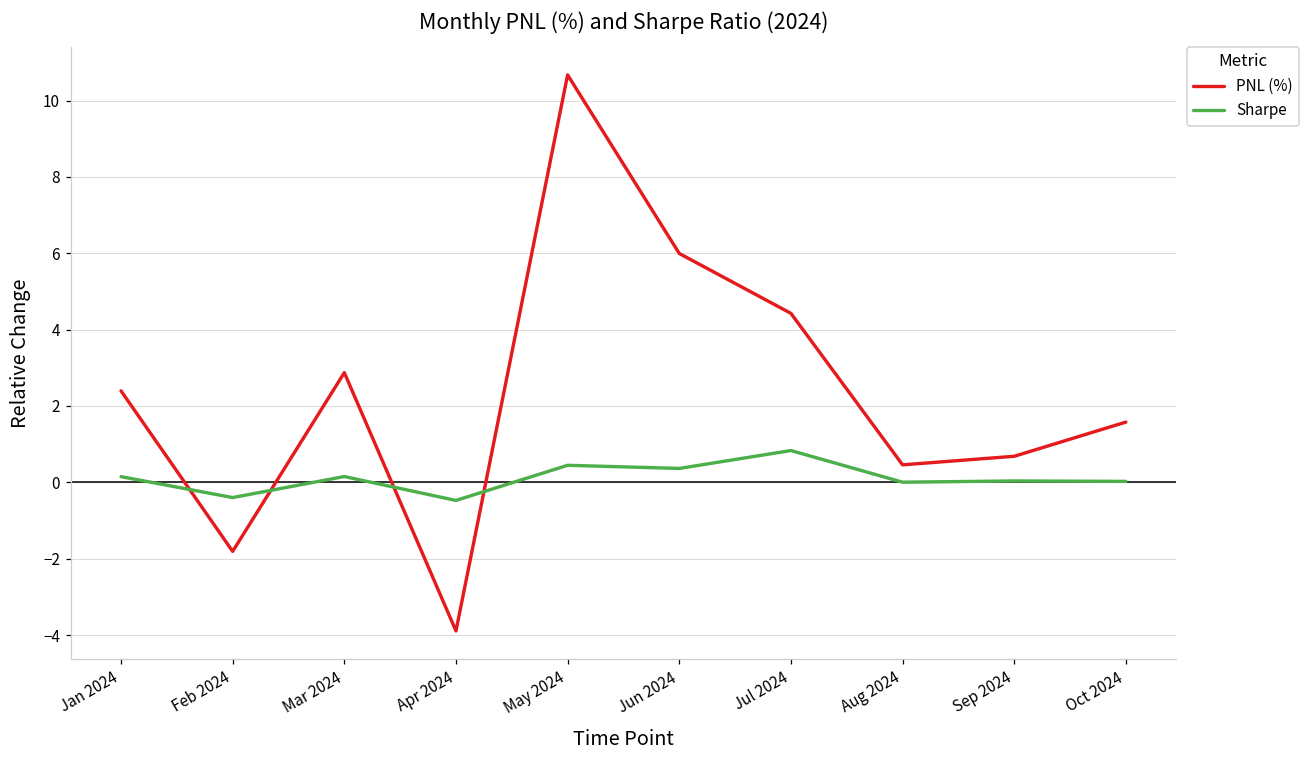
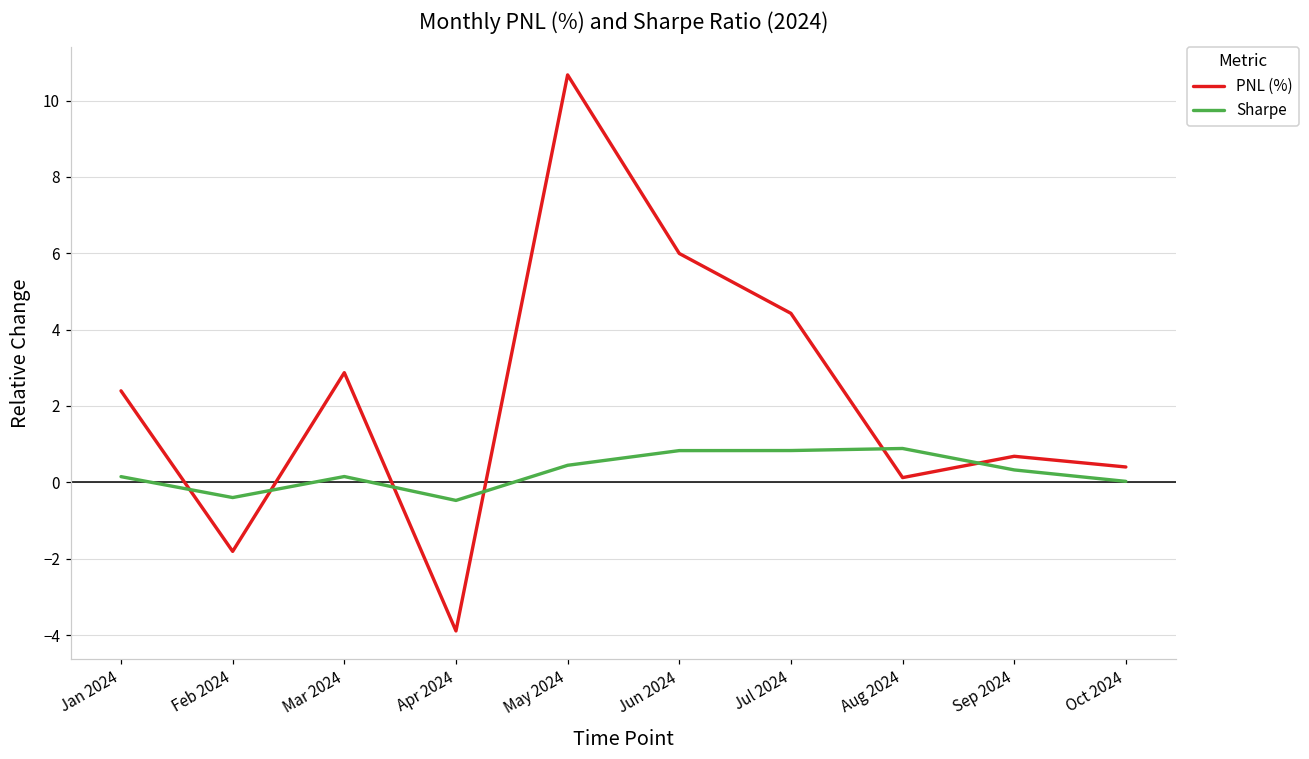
  {
    "PNL (%)": {
      "Jan 2024": 2.4,
      "Feb 2024": -1.8,
      "Mar 2024": 2.9,
      "Apr 2024": -3.9,
      "May 2024": 10.7,
      "Jun 2024": 6.0,
      "Jul 2024": 4.4,
-     "Aug 2024": 0.5,
+     "Aug 2024": 0.1,
      "Sep 2024": 0.7,
-     "Oct 2024": 1.6
+     "Oct 2024": 0.4
    },
    "Sharpe": {
      "Jan 2024": 0.1,
      "Feb 2024": -0.4,
      "Mar 2024": 0.2,
      "Apr 2024": -0.5,
      "May 2024": 0.4,
-     "Jun 2024": 0.4,
+     "Jun 2024": 0.8,
      "Jul 2024": 0.8,
-     "Aug 2024": 0.0,
-     "Sep 2024": 0.0,
+     "Aug 2024": 0.9,
+     "Sep 2024": 0.3,
      "Oct 2024": 0.0
    }
  }
